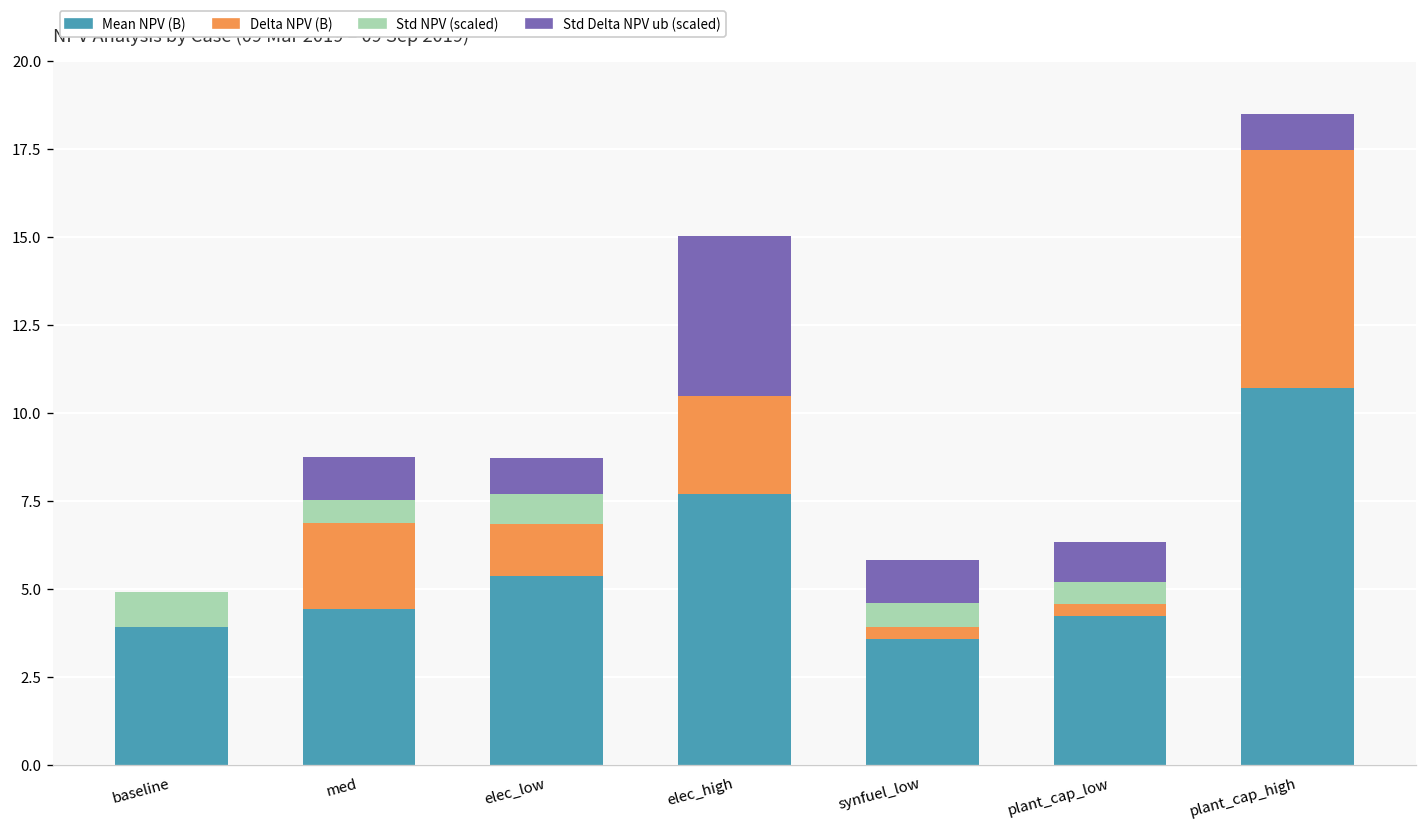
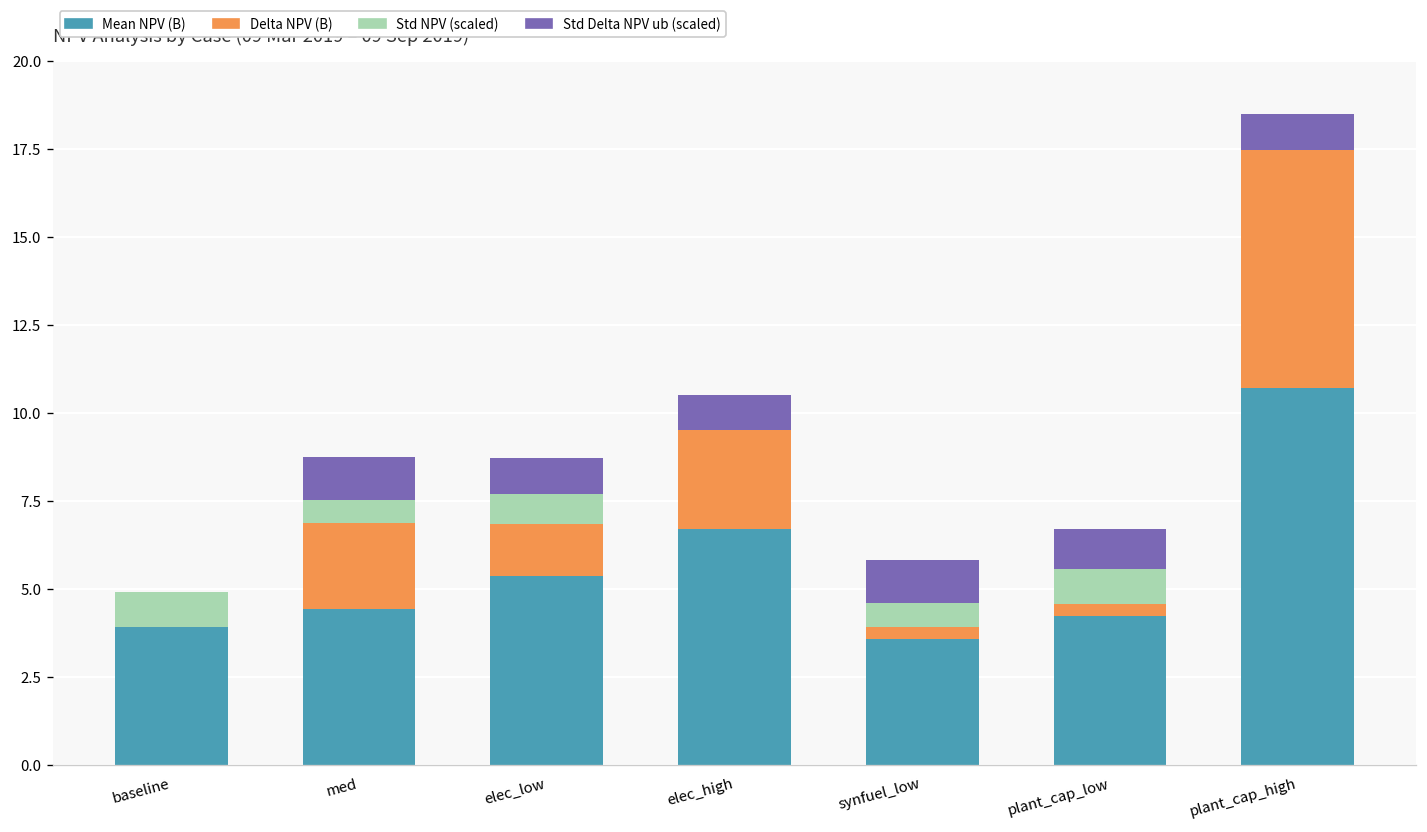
  {
    "Mean NPV (B)": {
      "baseline": 3.9,
      "med": 4.4,
      "elec_low": 5.4,
-     "elec_high": 7.7,
+     "elec_high": 6.7,
      "synfuel_low": 3.6,
      "plant_cap_low": 4.2,
      "plant_cap_high": 10.7
    },
    "Delta NPV (B)": {
      "baseline": 0.0,
      "med": 2.4,
      "elec_low": 1.5,
      "elec_high": 2.8,
      "synfuel_low": 0.3,
      "plant_cap_low": 0.3,
      "plant_cap_high": 6.8
    },
    "Std NPV (scaled)": {
      "baseline": 1.0,
      "med": 0.7,
      "elec_low": 0.9,
      "synfuel_low": 0.7,
-     "plant_cap_low": 0.6
+     "plant_cap_low": 1.0
    },
    "Std Delta NPV ub (scaled)": {
      "baseline": 0.0,
      "med": 1.2,
      "elec_low": 1.0,
-     "elec_high": 4.5,
+     "elec_high": 1.0,
      "synfuel_low": 1.2,
      "plant_cap_low": 1.1,
      "plant_cap_high": 1.0
    }
  }
